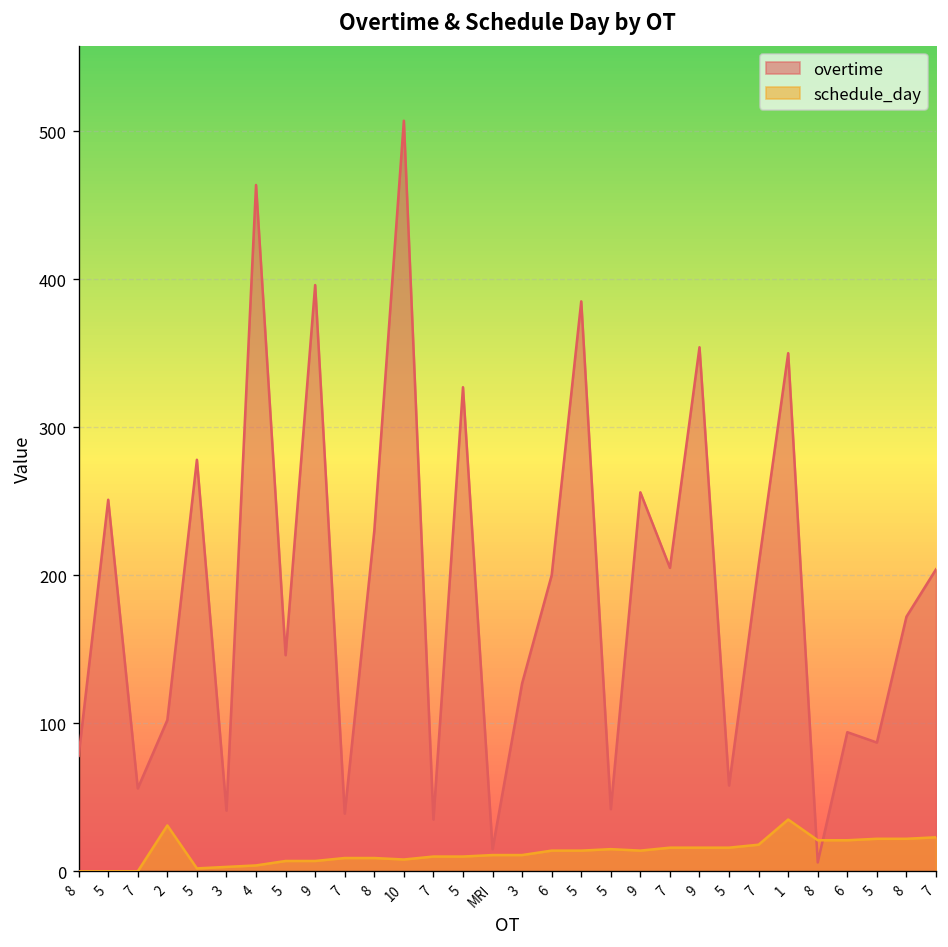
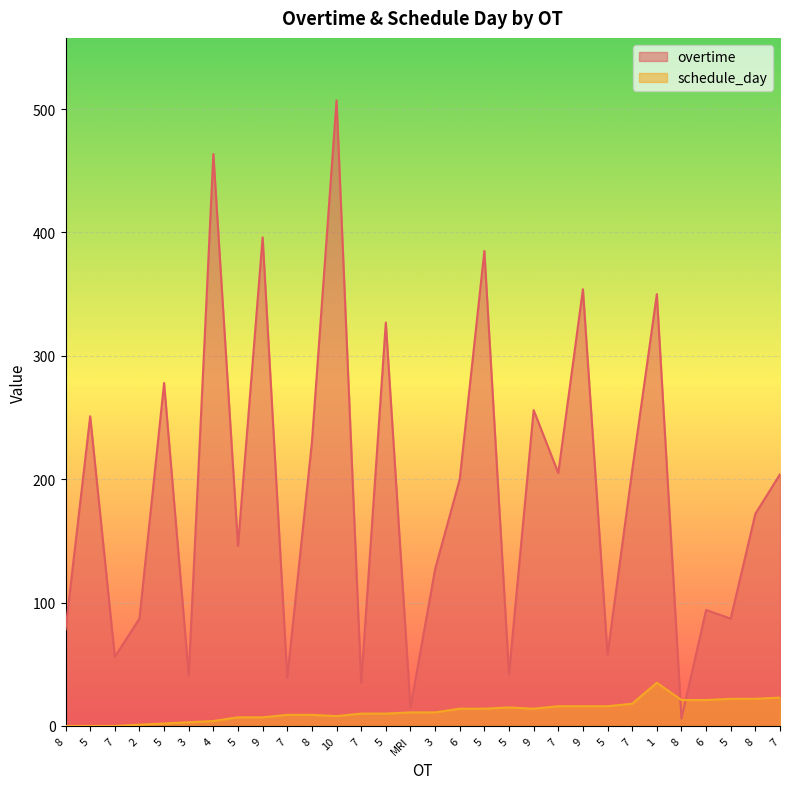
  {
    "overtime": {
-     "2": 102,
+     "2": 87,
      "4": 464,
      "10": 507,
      "MRI": 15,
      "1": 350
    },
    "schedule_day": {
-     "2": 31,
+     "2": 1,
      "4": 4,
      "10": 8,
      "MRI": 11,
      "1": 35
    }
  }
